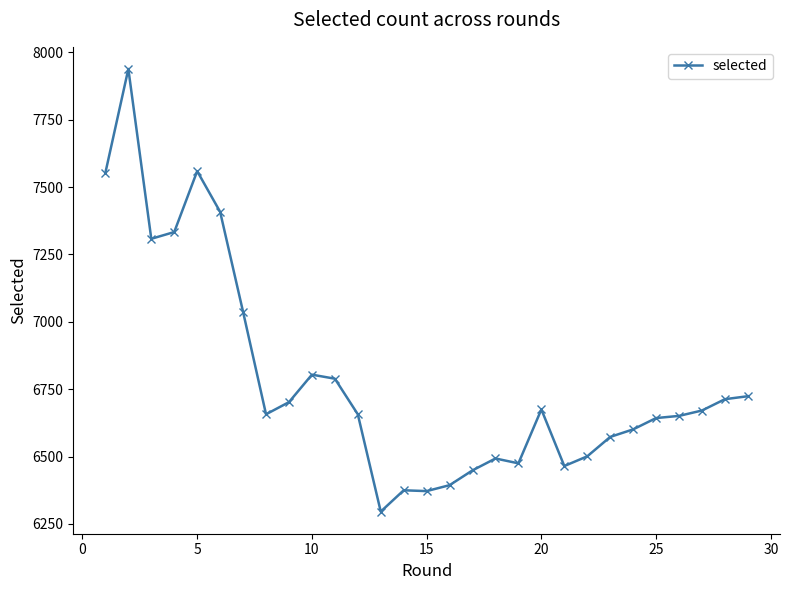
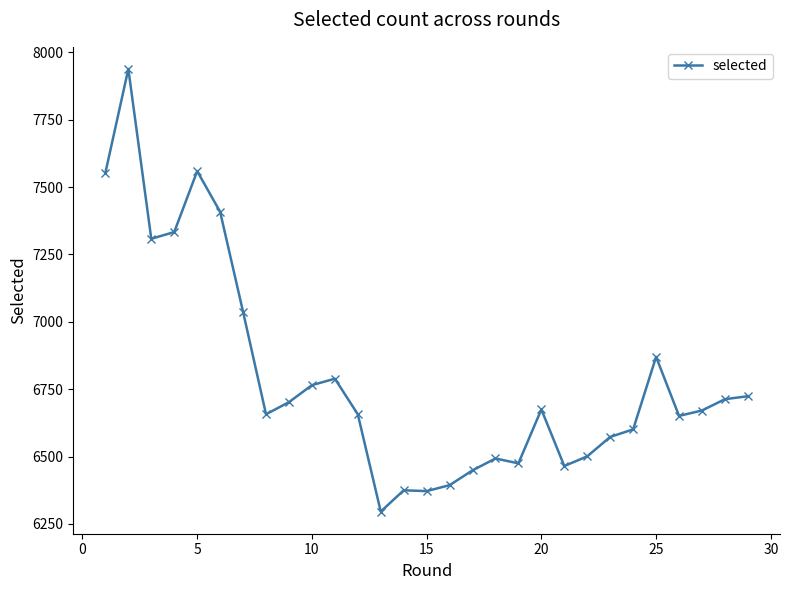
  {
    "5": 7560,
-   "10": 6800,
+   "10": 6770,
    "15": 6370,
    "20": 6680,
-   "25": 6640
+   "25": 6870
  }
